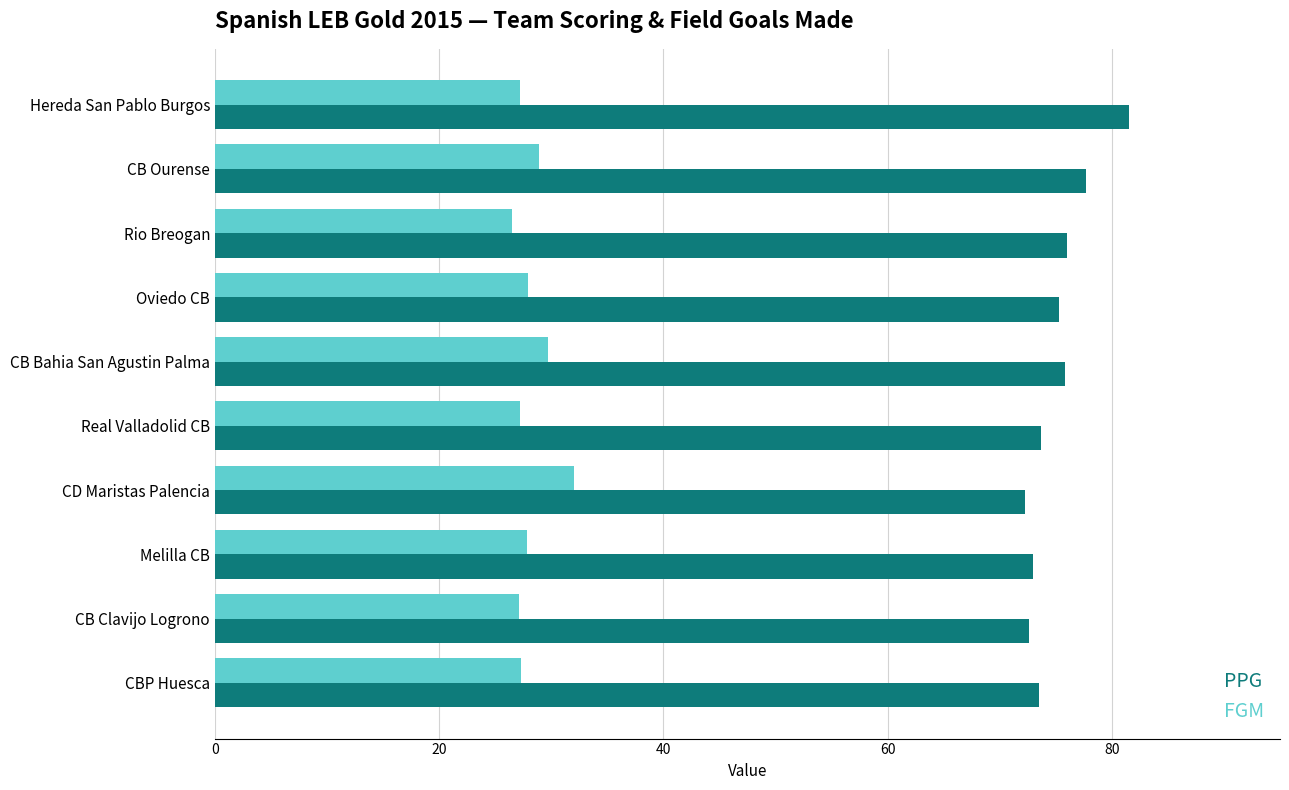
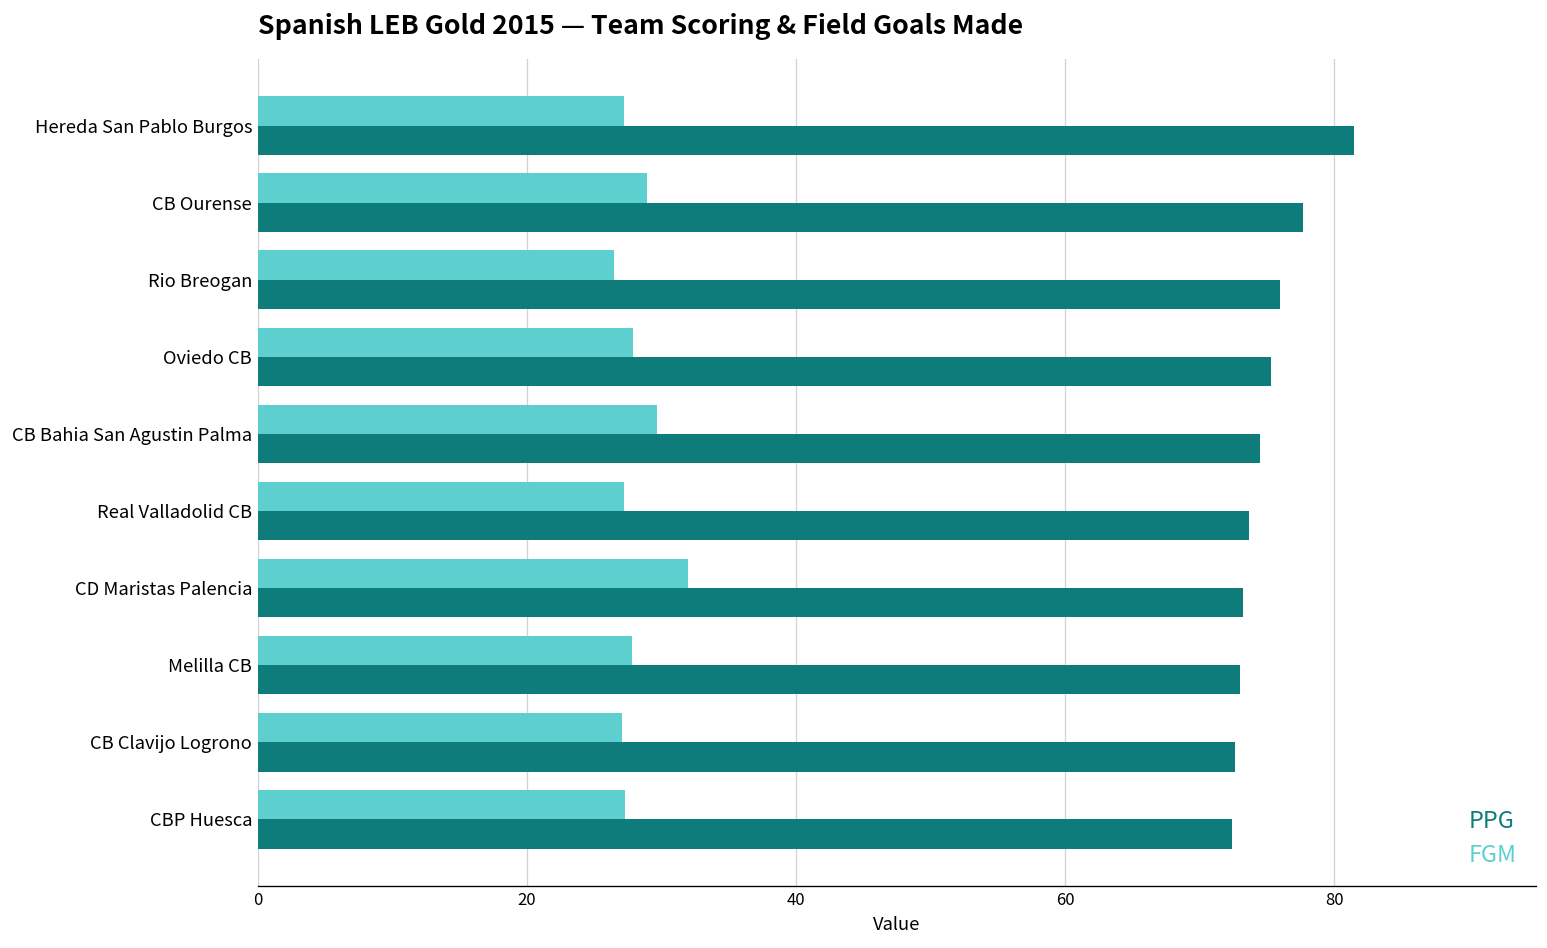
  {
    "PPG": {
      "Hereda San Pablo Burgos": 81.5,
      "CB Ourense": 77.7,
      "Rio Breogan": 76.0,
      "Oviedo CB": 75.3,
-     "CB Bahia San Agustin Palma": 75.8,
+     "CB Bahia San Agustin Palma": 74.5,
      "Real Valladolid CB": 73.7,
-     "CD Maristas Palencia": 72.3,
+     "CD Maristas Palencia": 73.2,
      "Melilla CB": 73.0,
      "CB Clavijo Logrono": 72.6,
-     "CBP Huesca": 73.5
+     "CBP Huesca": 72.4
    },
    "FGM": {
      "Hereda San Pablo Burgos": 27.2,
      "CB Ourense": 28.9,
      "Rio Breogan": 26.5,
      "Oviedo CB": 27.9,
      "CB Bahia San Agustin Palma": 29.7,
      "Real Valladolid CB": 27.2,
      "CD Maristas Palencia": 32.0,
      "Melilla CB": 27.8,
      "CB Clavijo Logrono": 27.1,
      "CBP Huesca": 27.3
    }
  }
